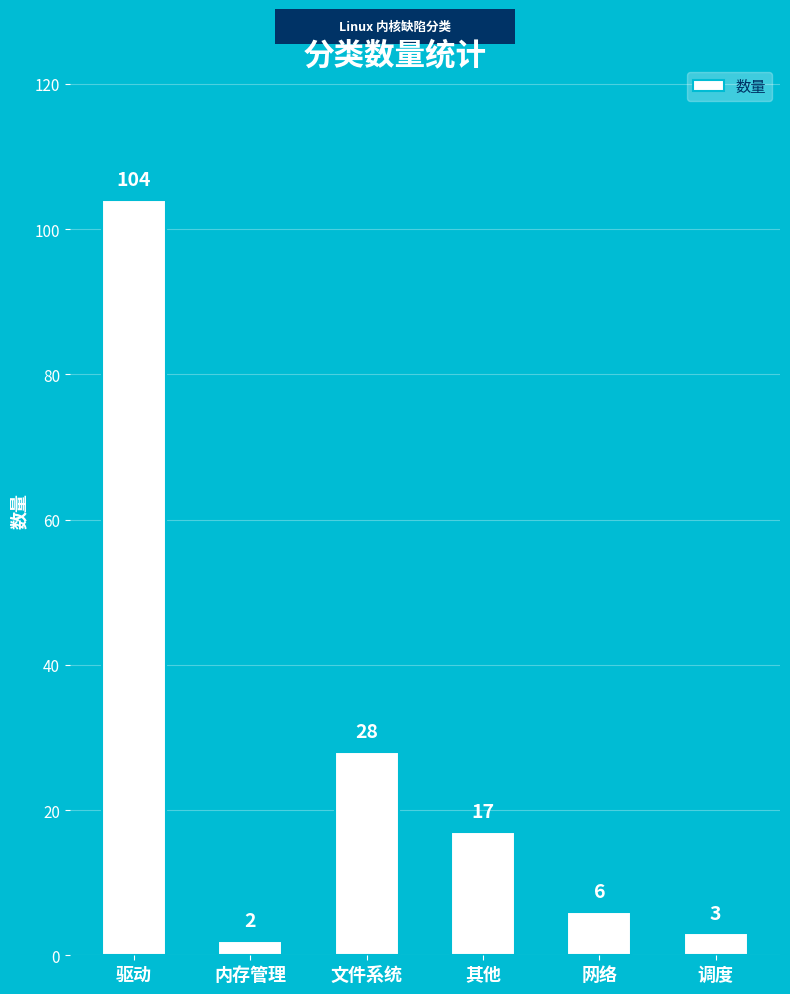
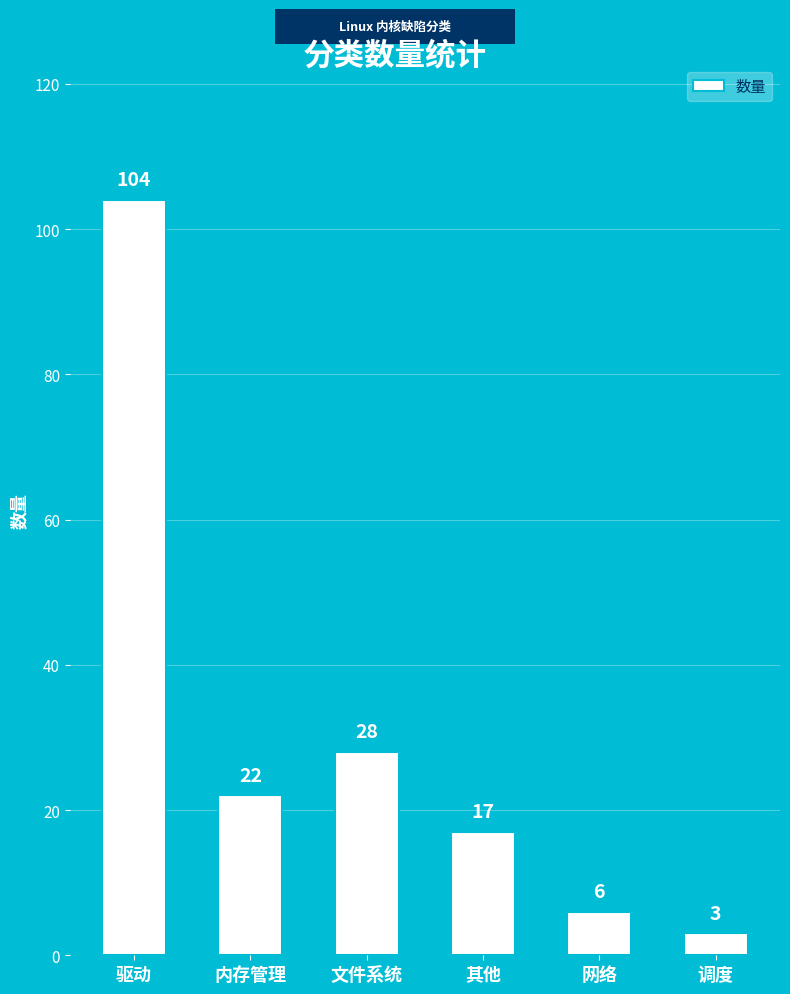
  {
    "驱动": 104,
-   "内存管理": 2,
+   "内存管理": 22,
    "文件系统": 28,
    "其他": 17,
    "网络": 6,
    "调度": 3
  }
